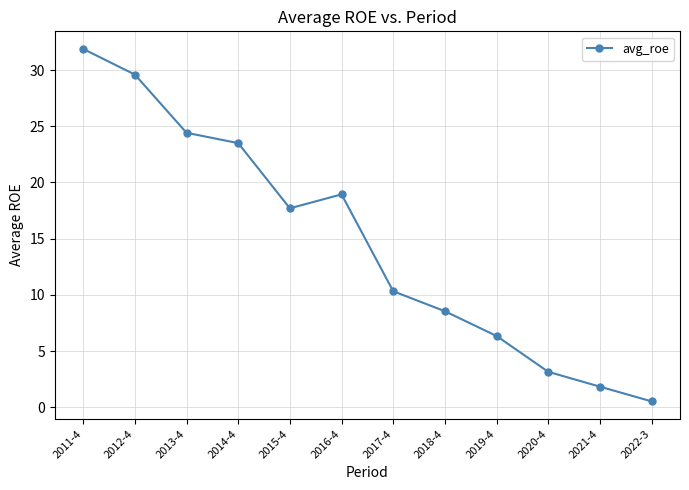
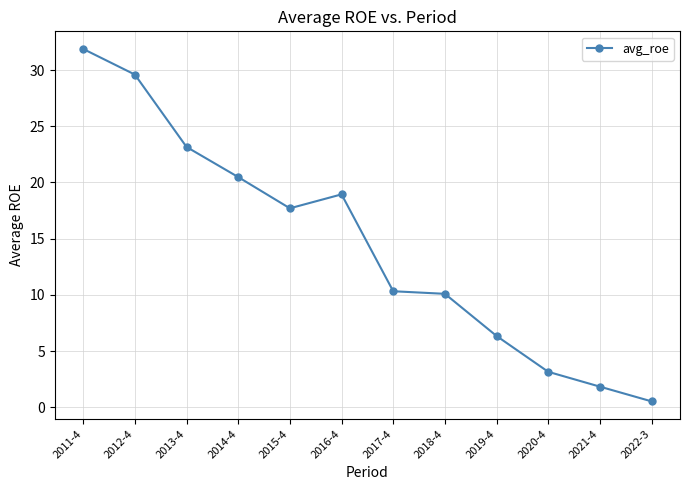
  {
    "2011-4": 31.9,
    "2012-4": 29.6,
-   "2013-4": 24.4,
-   "2014-4": 23.5,
+   "2013-4": 23.2,
+   "2014-4": 20.5,
    "2015-4": 17.7,
    "2016-4": 18.9,
    "2017-4": 10.3,
-   "2018-4": 8.5,
+   "2018-4": 10.1,
    "2019-4": 6.3,
    "2020-4": 3.2,
    "2021-4": 1.8,
    "2022-3": 0.5
  }
